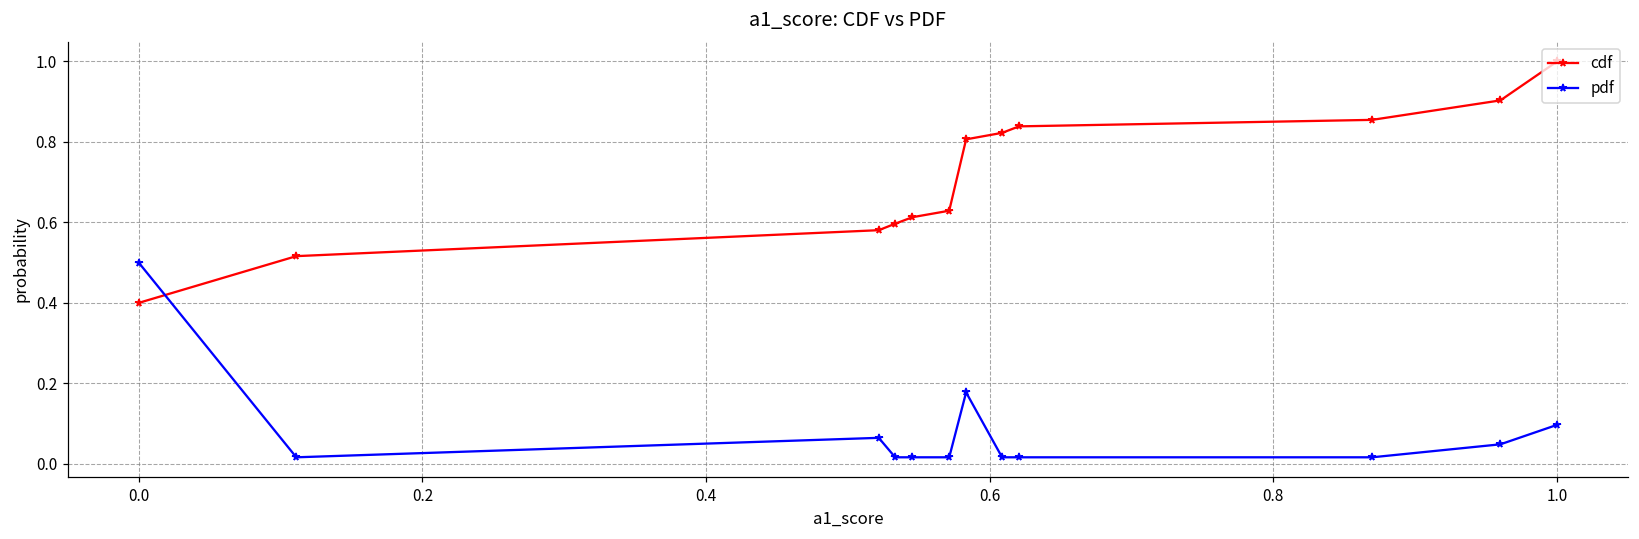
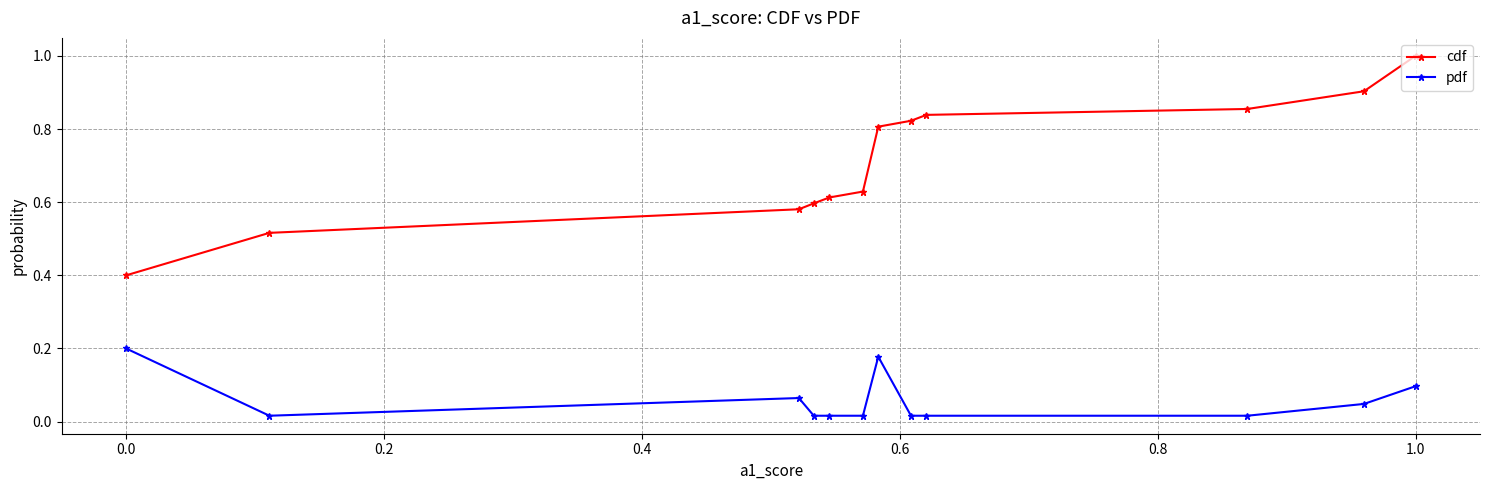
  {
    "cdf": {
      "0.0": 0.4
    },
    "pdf": {
-     "0.0": 0.5,
+     "0.0": 0.2,
      "1.0": 0.1
    }
  }
